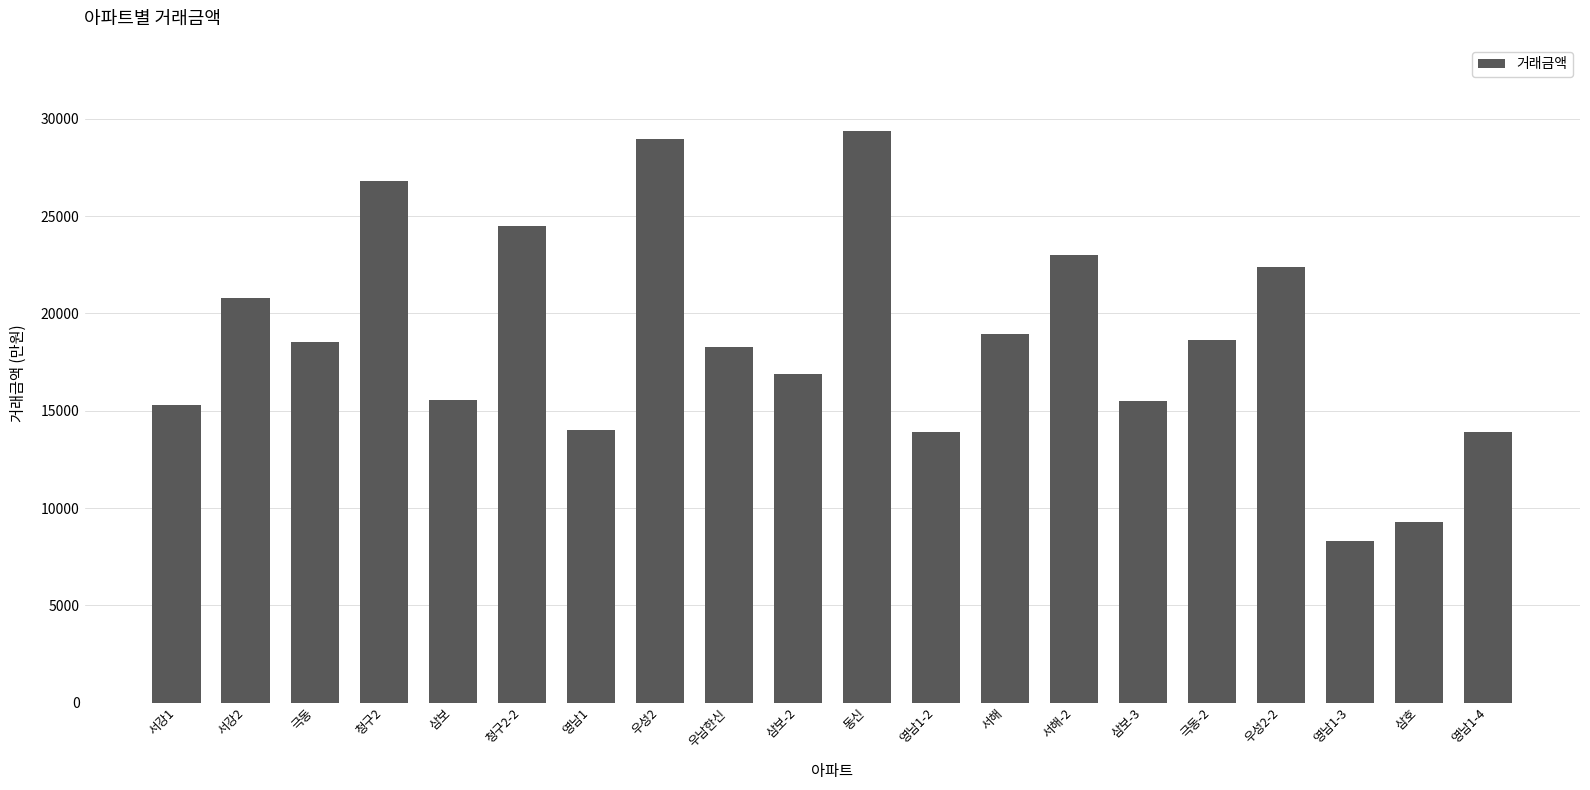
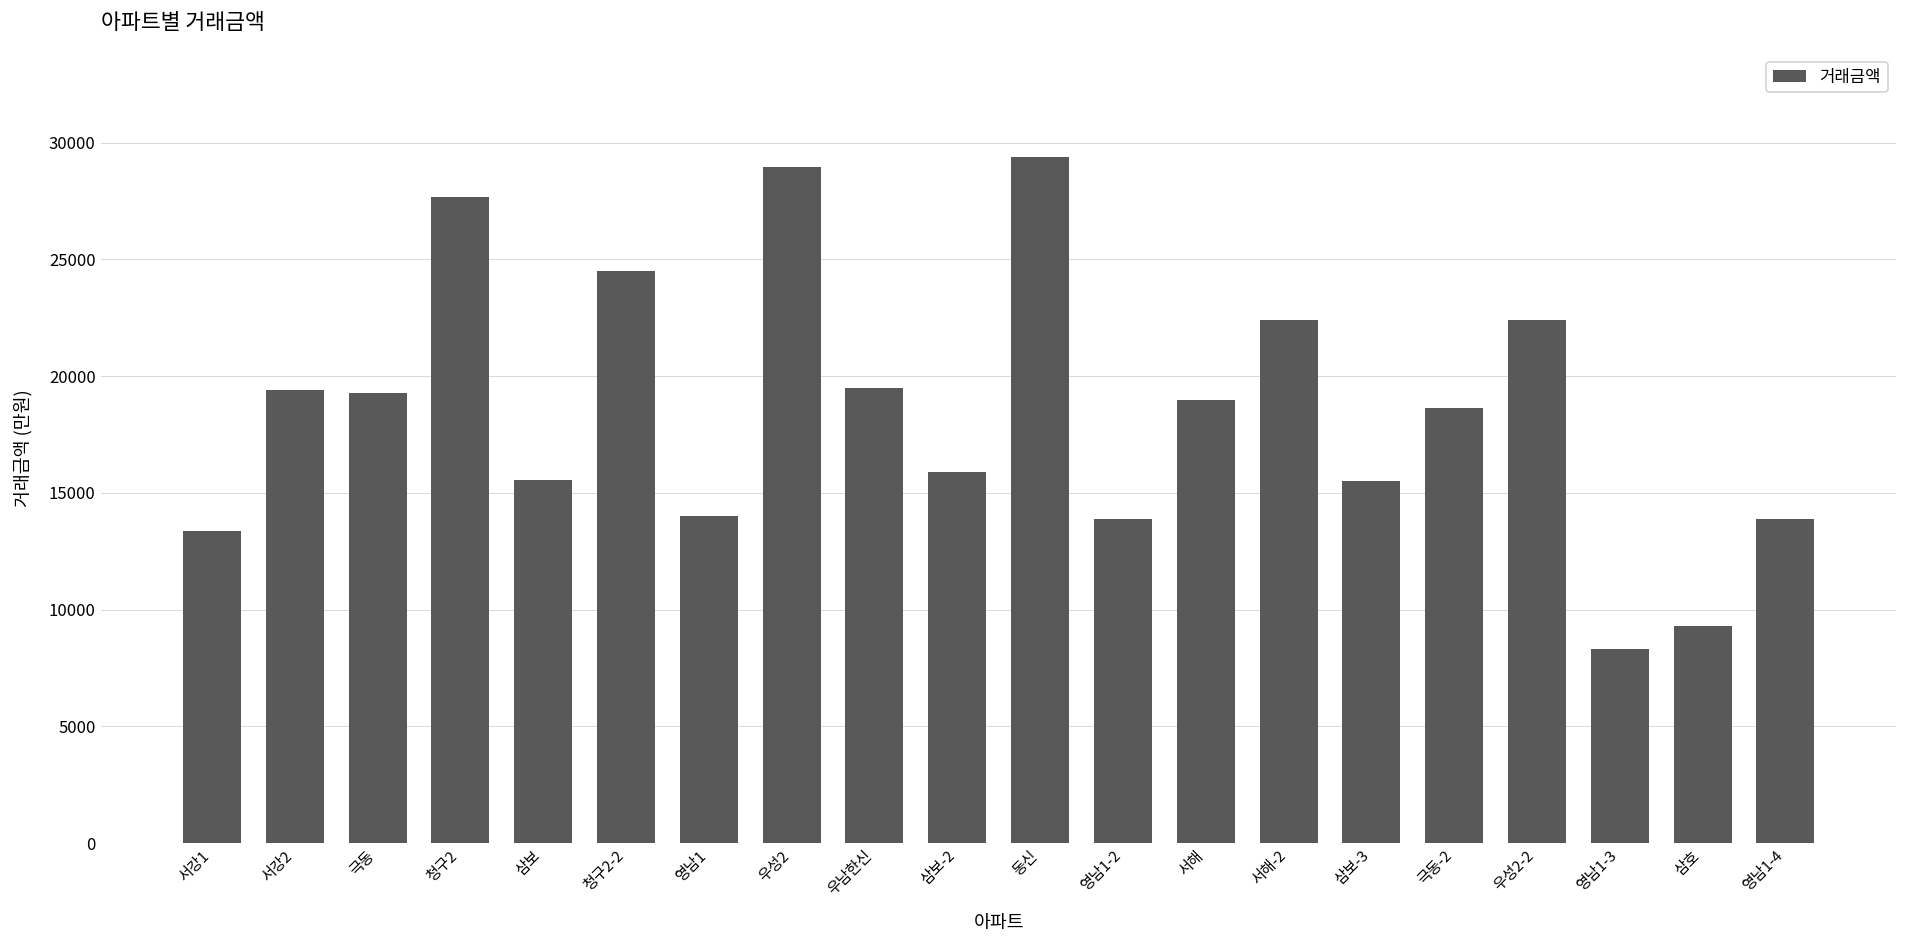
  {
-   "서강1": 15300,
-   "서강2": 20800,
-   "극동": 18500,
-   "청구2": 26800,
+   "서강1": 13400,
+   "서강2": 19400,
+   "극동": 19300,
+   "청구2": 27700,
    "삼보": 15600,
    "청구2-2": 24500,
    "영남1": 14000,
    "우성2": 29000,
-   "우남한신": 18300,
-   "삼보-2": 16900,
+   "우남한신": 19500,
+   "삼보-2": 15900,
    "동신": 29400,
    "영남1-2": 13900,
    "서해": 19000,
-   "서해-2": 23000,
+   "서해-2": 22400,
    "삼보-3": 15500,
    "극동-2": 18600,
    "우성2-2": 22400,
    "영남1-3": 8300,
    "삼호": 9300,
    "영남1-4": 13900
  }
